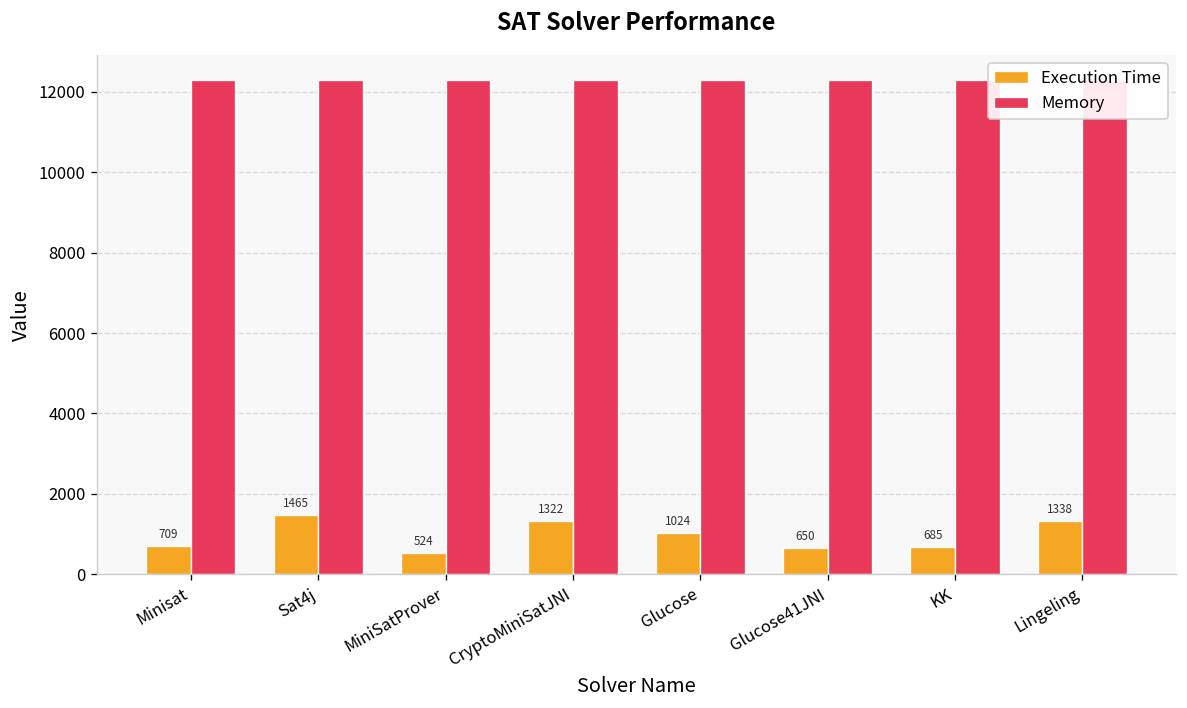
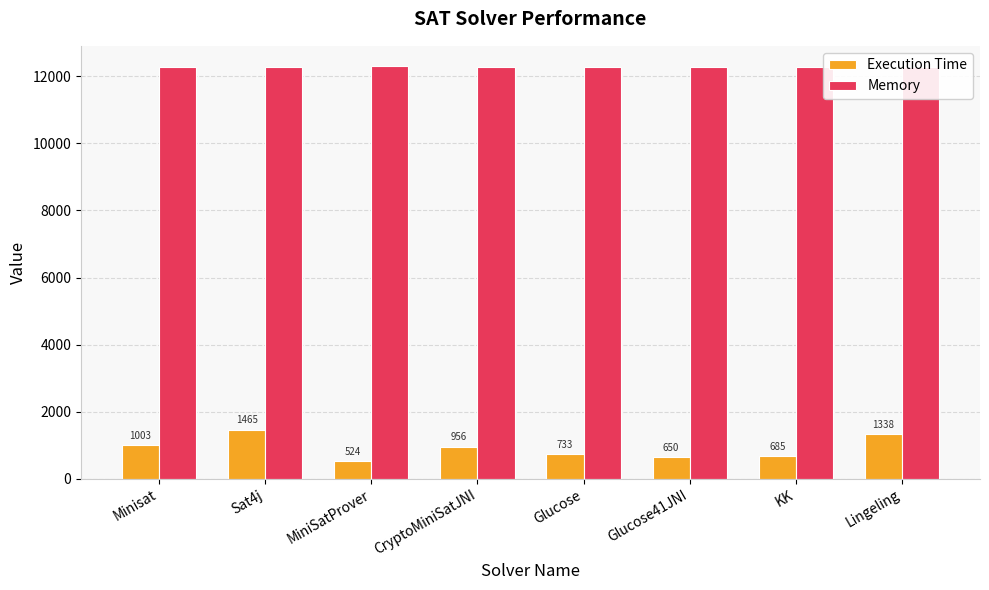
  {
    "Execution Time": {
-     "Minisat": 709,
+     "Minisat": 1003,
      "Sat4j": 1465,
      "MiniSatProver": 524,
-     "CryptoMiniSatJNI": 1322,
-     "Glucose": 1024,
+     "CryptoMiniSatJNI": 956,
+     "Glucose": 733,
      "Glucose41JNI": 650,
      "KK": 685,
      "Lingeling": 1338
    },
    "Memory": {
      "Minisat": 12300,
      "Sat4j": 12300,
      "MiniSatProver": 12300,
      "CryptoMiniSatJNI": 12300,
      "Glucose": 12300,
      "Glucose41JNI": 12300,
      "KK": 12300
    }
  }
